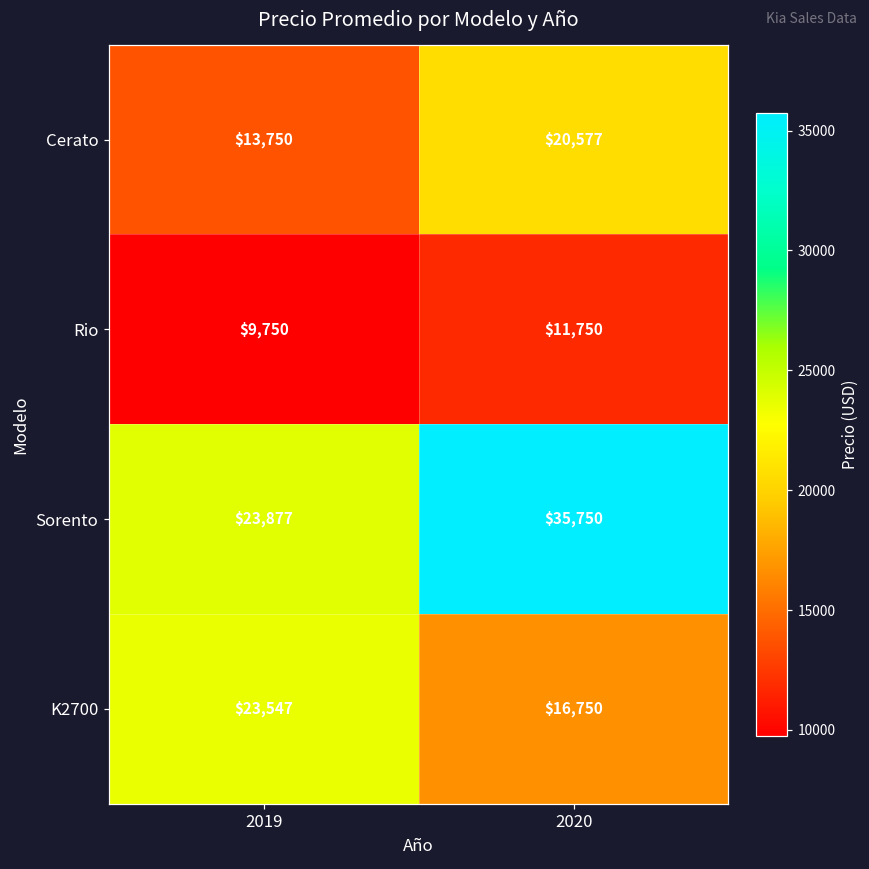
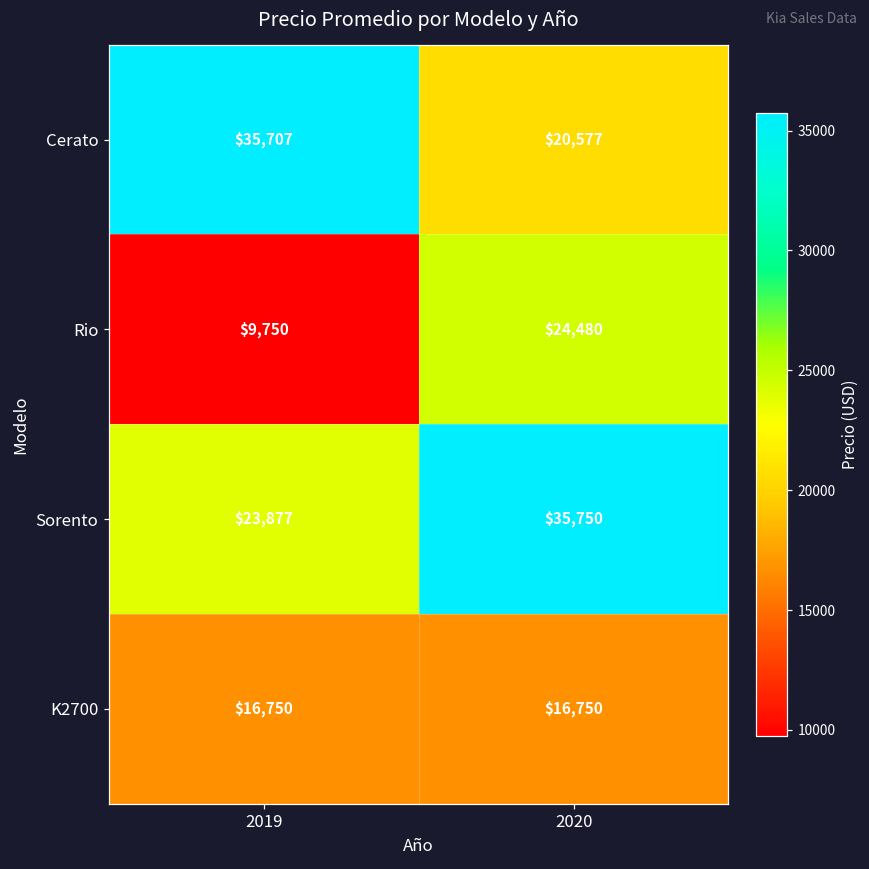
  {
    "Cerato": {
-     "2019": "$13,750",
+     "2019": "$35,707",
      "2020": "$20,577"
    },
    "Rio": {
      "2019": "$9,750",
-     "2020": "$11,750"
+     "2020": "$24,480"
    },
    "Sorento": {
      "2019": "$23,877",
      "2020": "$35,750"
    },
    "K2700": {
-     "2019": "$23,547",
+     "2019": "$16,750",
      "2020": "$16,750"
    }
  }
